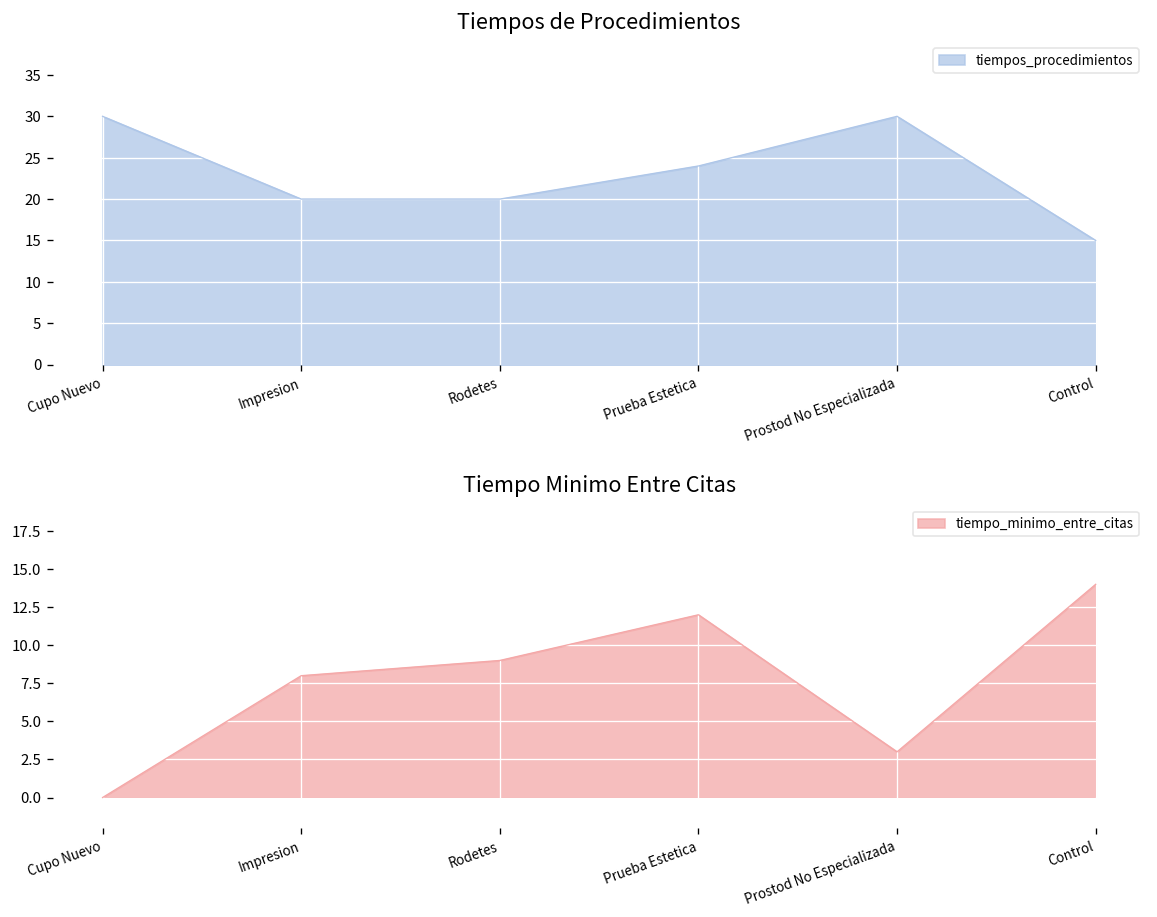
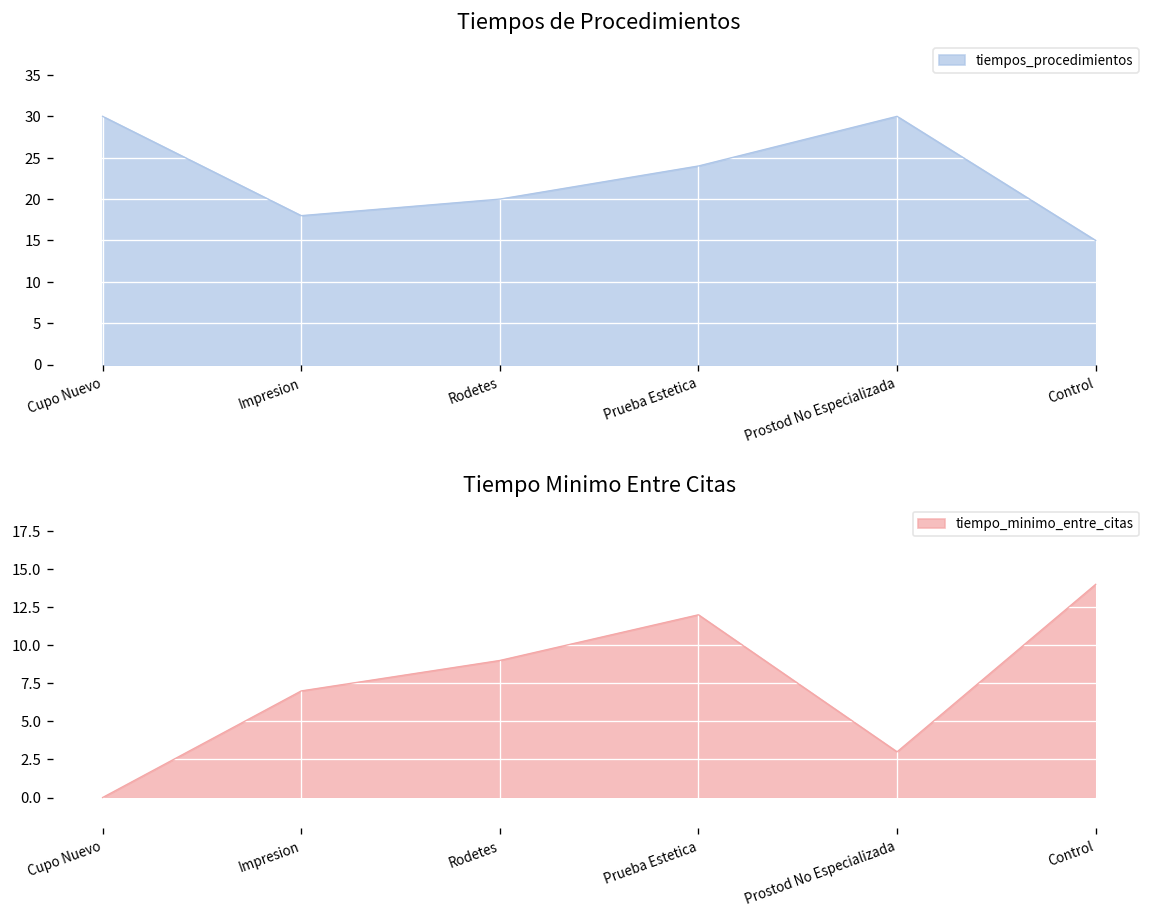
  {
    "Tiempos de Procedimientos": {
      "Cupo Nuevo": 30,
-     "Impresion": 20,
+     "Impresion": 18,
      "Rodetes": 20,
      "Prueba Estetica": 24,
      "Prostod No Especializada": 30,
      "Control": 15
    },
    "Tiempo Minimo Entre Citas": {
      "Cupo Nuevo": 0,
-     "Impresion": 8,
+     "Impresion": 7,
      "Rodetes": 9,
      "Prueba Estetica": 12,
      "Prostod No Especializada": 3,
      "Control": 14
    }
  }
